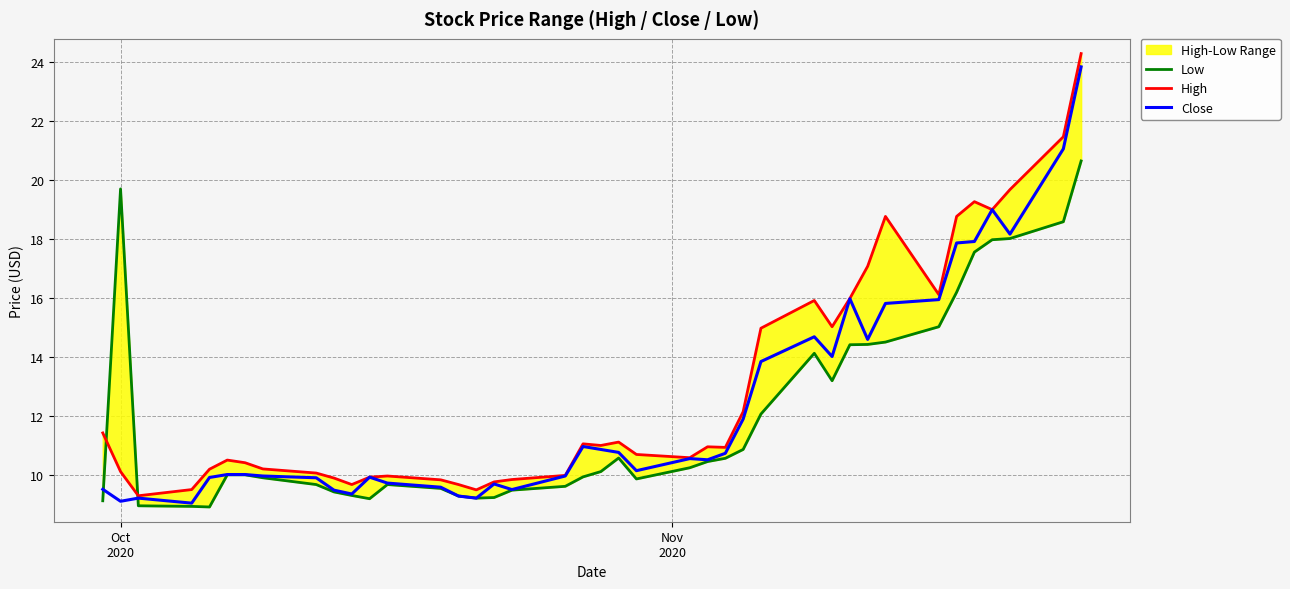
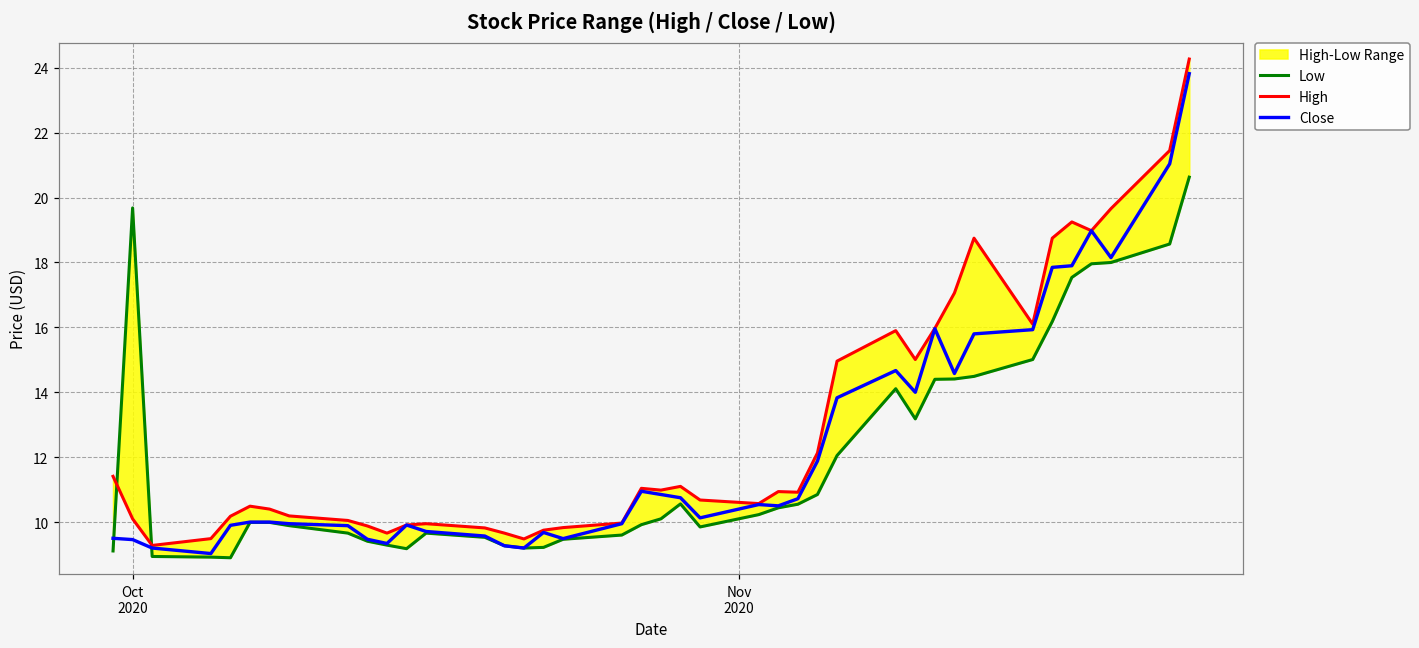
  {
    "High": {
      "Oct 2020": 10.1
    },
    "Close": {
-     "Oct 2020": 9.1
+     "Oct 2020": 9.5
    }
  }
